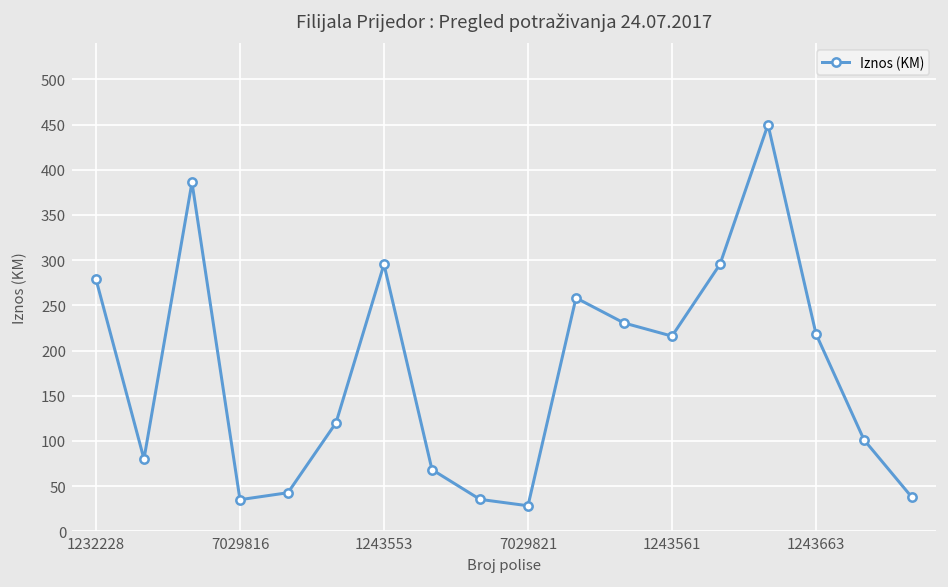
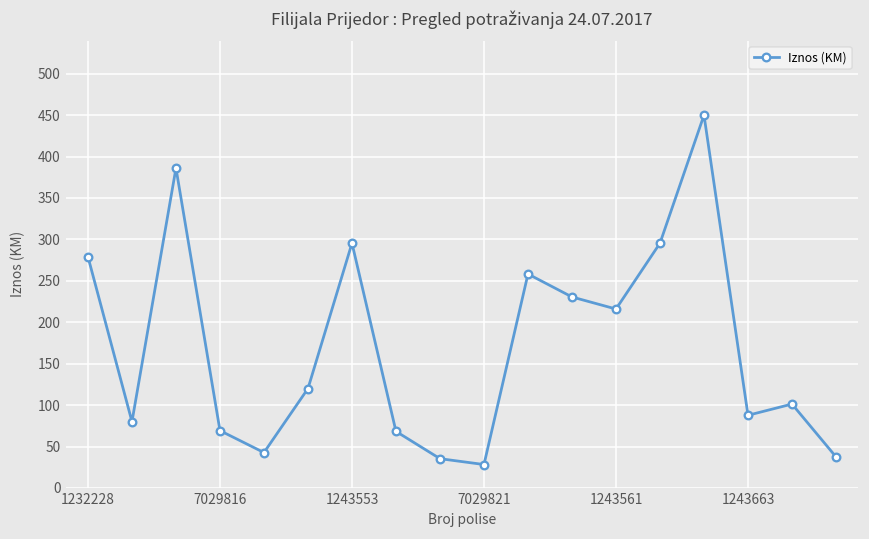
  {
    "1232228": 280,
-   "7029816": 30,
+   "7029816": 70,
    "1243553": 300,
    "7029821": 30,
    "1243561": 220,
-   "1243663": 220
+   "1243663": 90
  }
